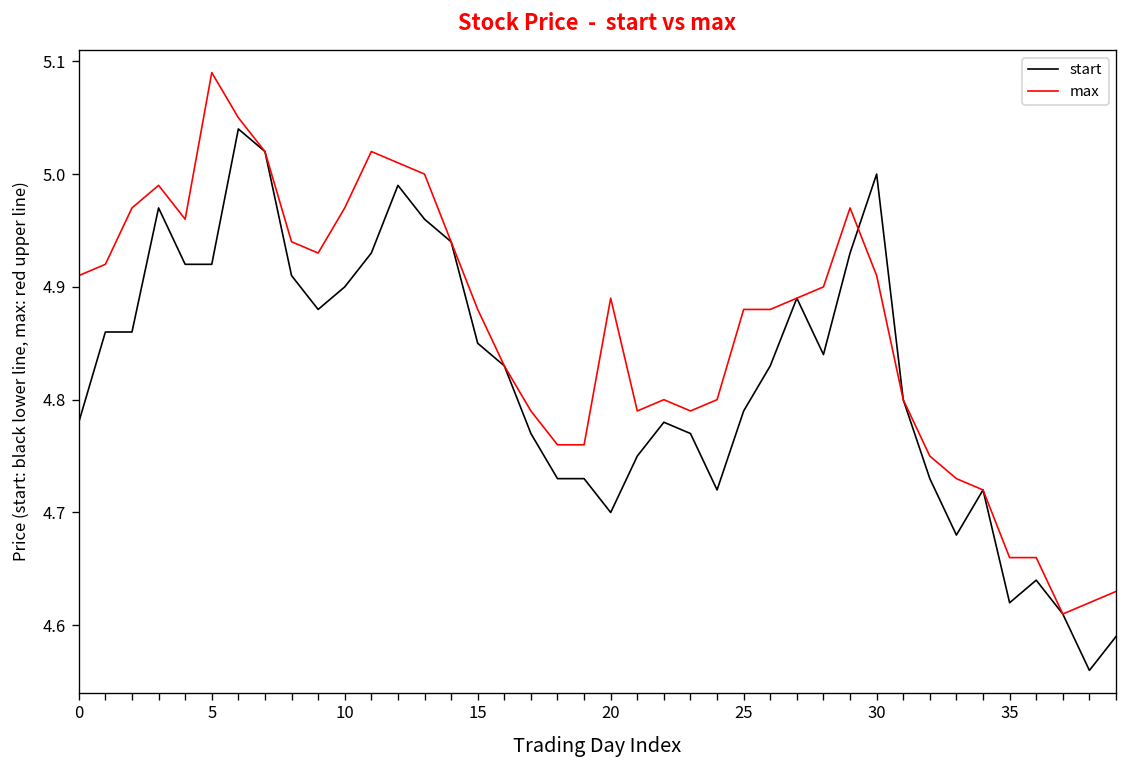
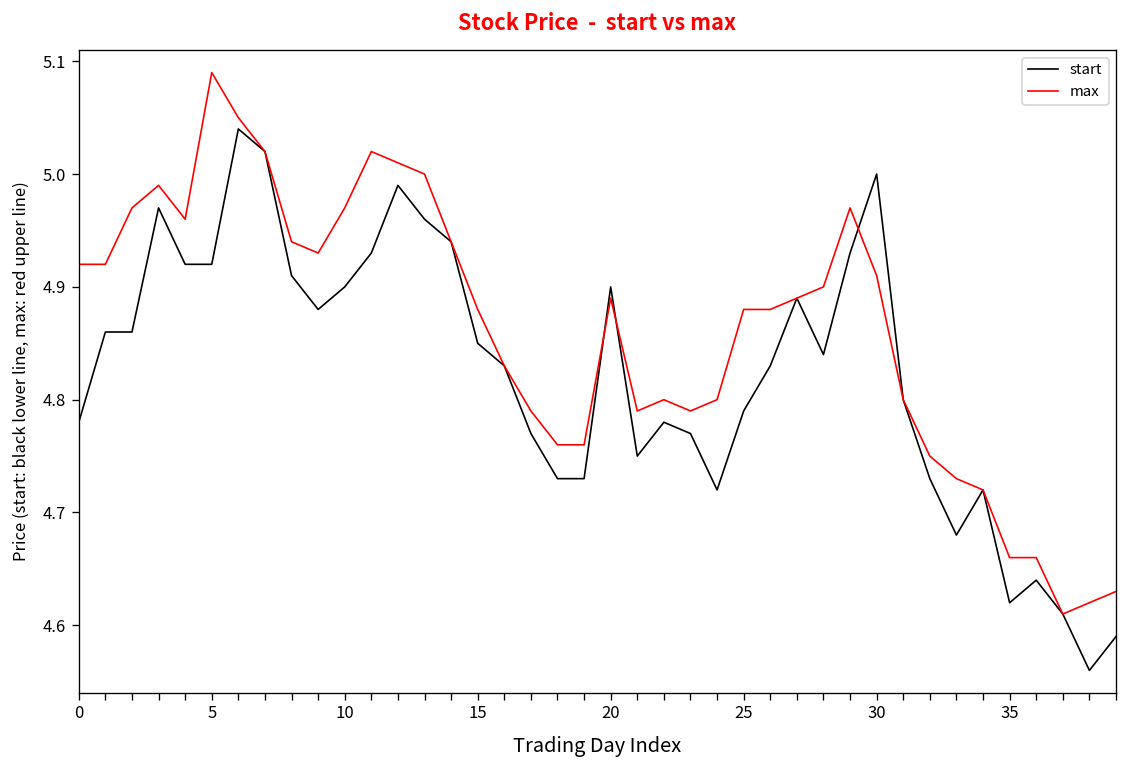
  {
    "start": {
      "0": 4.78,
      "5": 4.92,
      "10": 4.9,
      "15": 4.85,
-     "20": 4.7,
+     "20": 4.9,
      "25": 4.79,
      "30": 5.0,
      "35": 4.62
    },
    "max": {
-     "0": 4.91,
+     "0": 4.92,
      "5": 5.09,
      "10": 4.97,
      "15": 4.88,
      "20": 4.89,
      "25": 4.88,
      "30": 4.91,
      "35": 4.66
    }
  }
